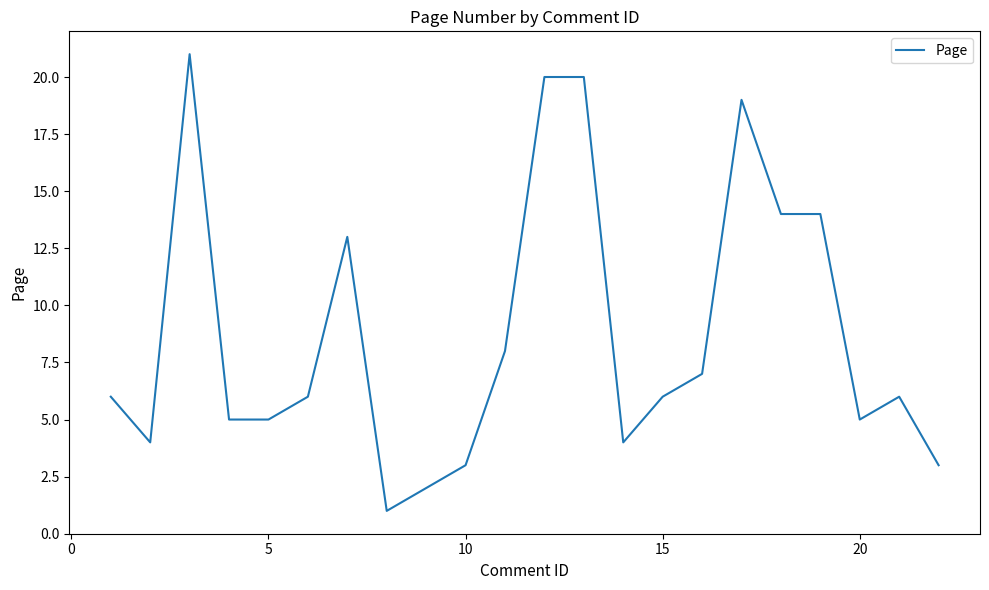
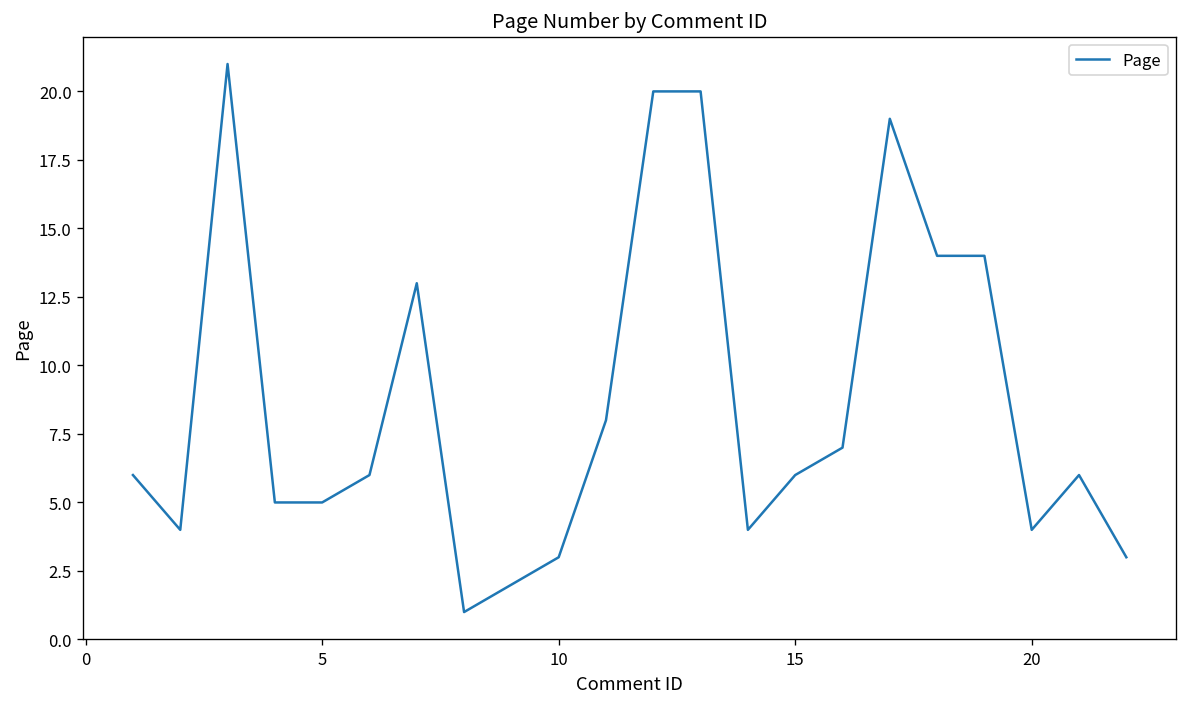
  {
    "5": 5,
    "10": 3,
    "15": 6,
-   "20": 5
+   "20": 4
  }
